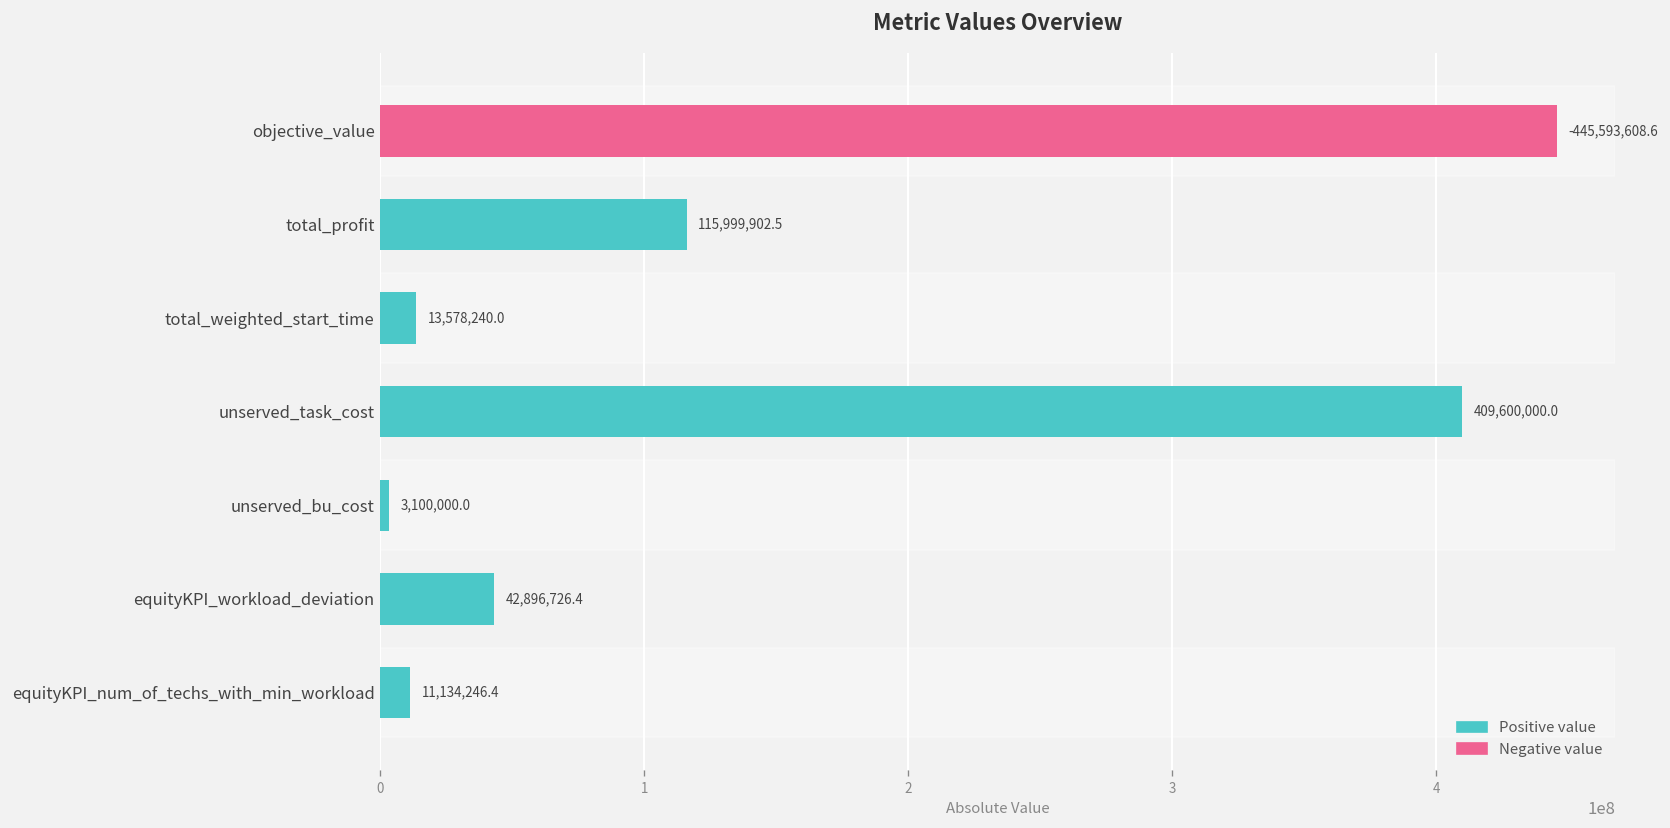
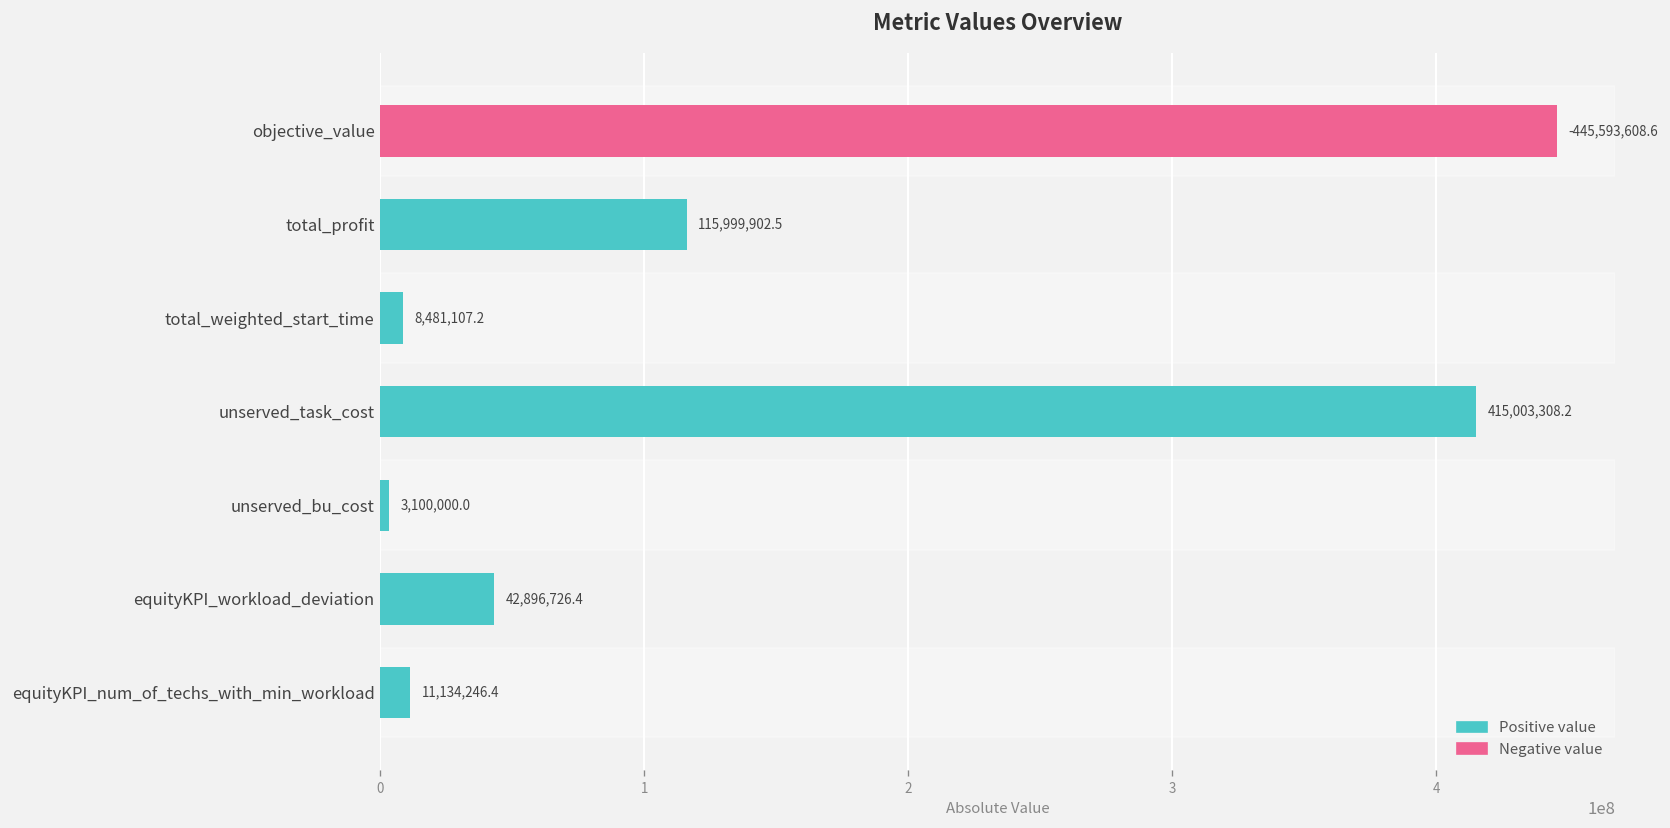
  {
    "total_profit": "115,999,902.5",
-   "total_weighted_start_time": "13,578,240.0",
-   "unserved_task_cost": "409,600,000.0",
+   "total_weighted_start_time": "8,481,107.2",
+   "unserved_task_cost": "415,003,308.2",
    "unserved_bu_cost": "3,100,000.0",
    "equityKPI_workload_deviation": "42,896,726.4",
    "equityKPI_num_of_techs_with_min_workload": "11,134,246.4"
  }
